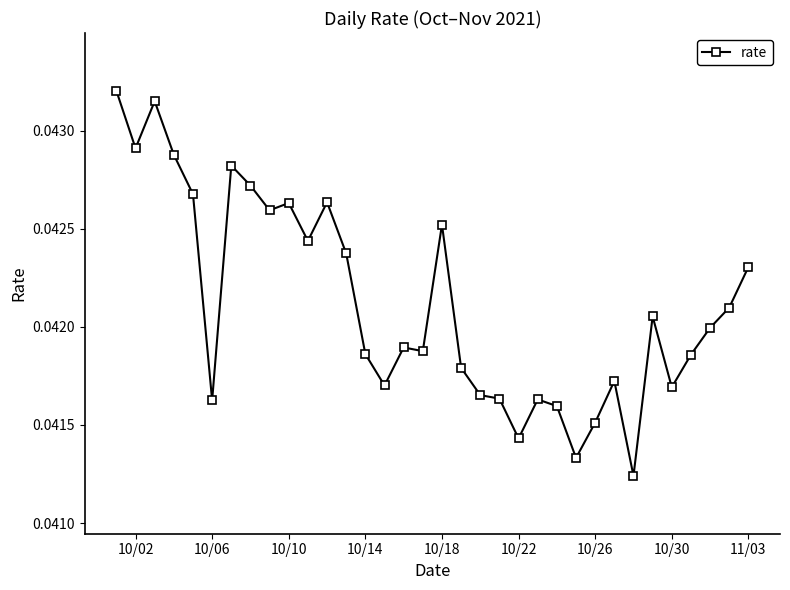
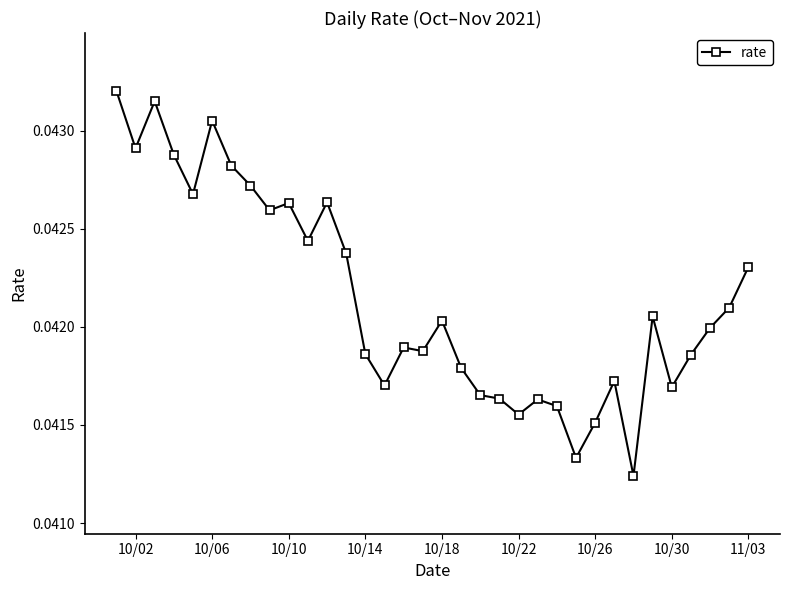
  {
    "10/02": 0.04291,
-   "10/06": 0.04163,
+   "10/06": 0.04305,
    "10/10": 0.04263,
    "10/14": 0.04186,
-   "10/18": 0.04252,
-   "10/22": 0.04143,
+   "10/18": 0.04203,
+   "10/22": 0.04155,
    "10/26": 0.04151,
    "10/30": 0.04169,
    "11/03": 0.04231
  }
